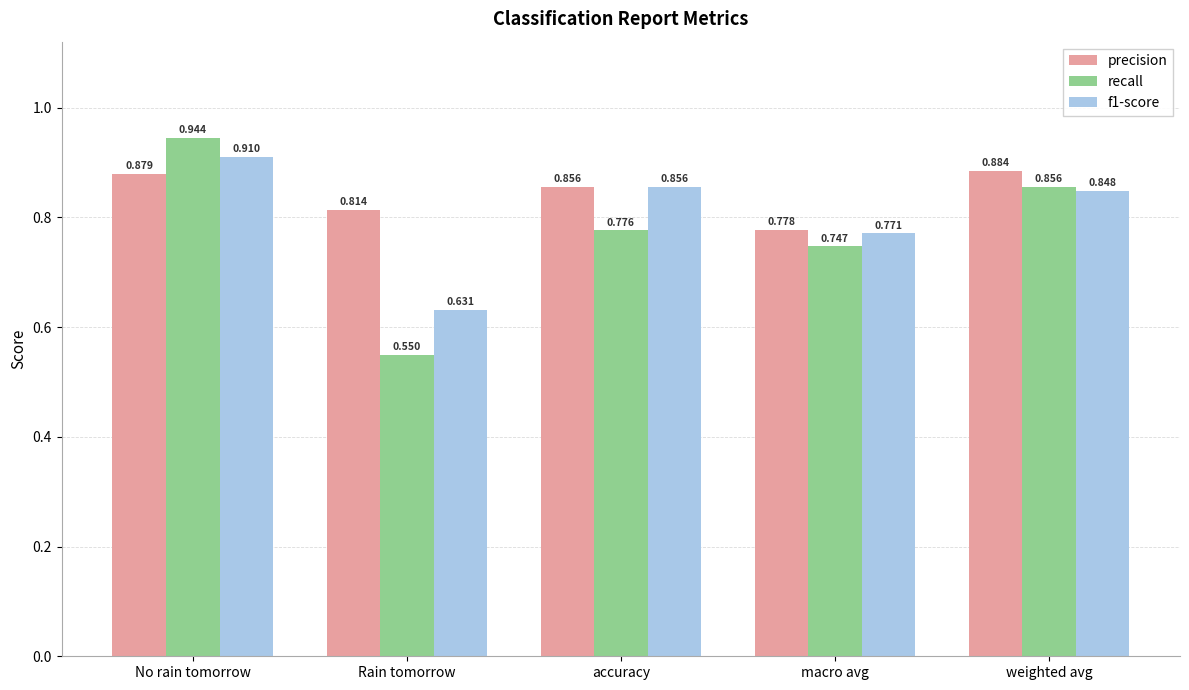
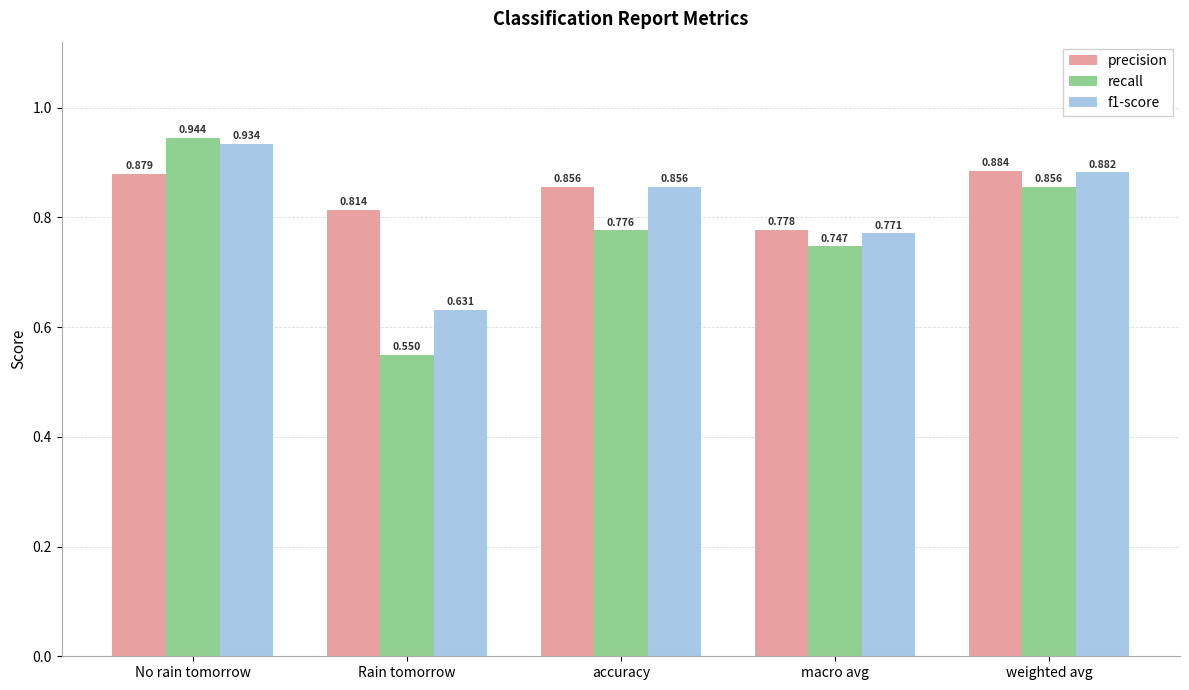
  {
    "precision": {
      "No rain tomorrow": 0.879,
      "Rain tomorrow": 0.814,
      "accuracy": 0.856,
      "macro avg": 0.778,
      "weighted avg": 0.884
    },
    "recall": {
      "No rain tomorrow": 0.944,
      "Rain tomorrow": 0.550,
      "accuracy": 0.776,
      "macro avg": 0.747,
      "weighted avg": 0.856
    },
    "f1-score": {
-     "No rain tomorrow": 0.910,
+     "No rain tomorrow": 0.934,
      "Rain tomorrow": 0.631,
      "accuracy": 0.856,
      "macro avg": 0.771,
-     "weighted avg": 0.848
+     "weighted avg": 0.882
    }
  }
